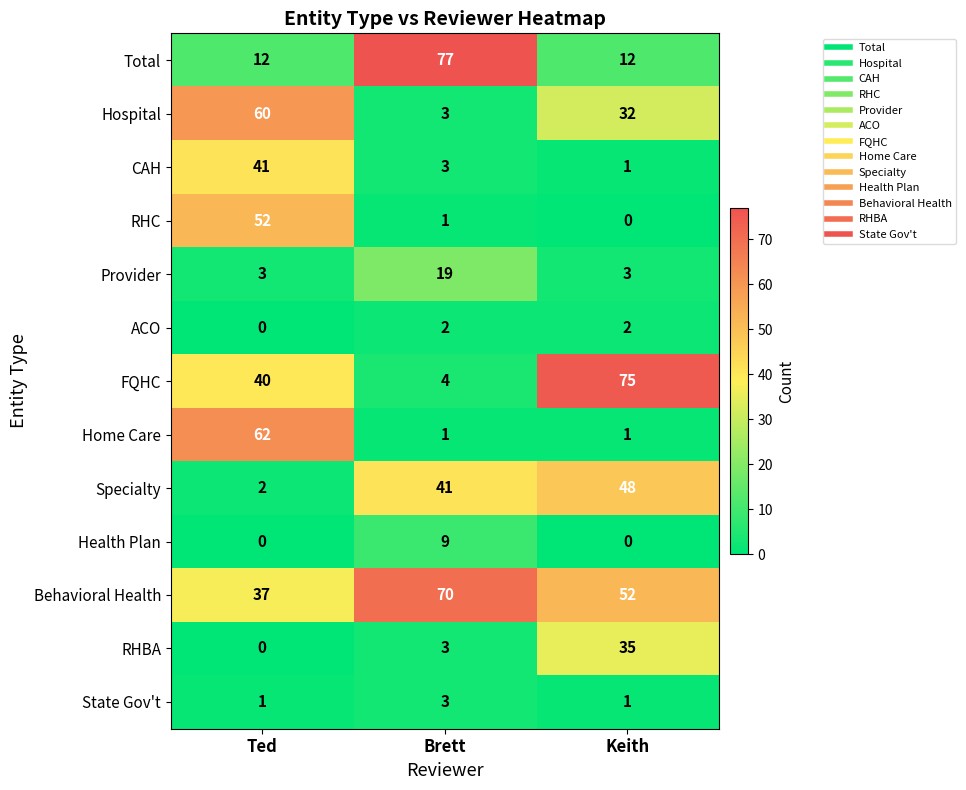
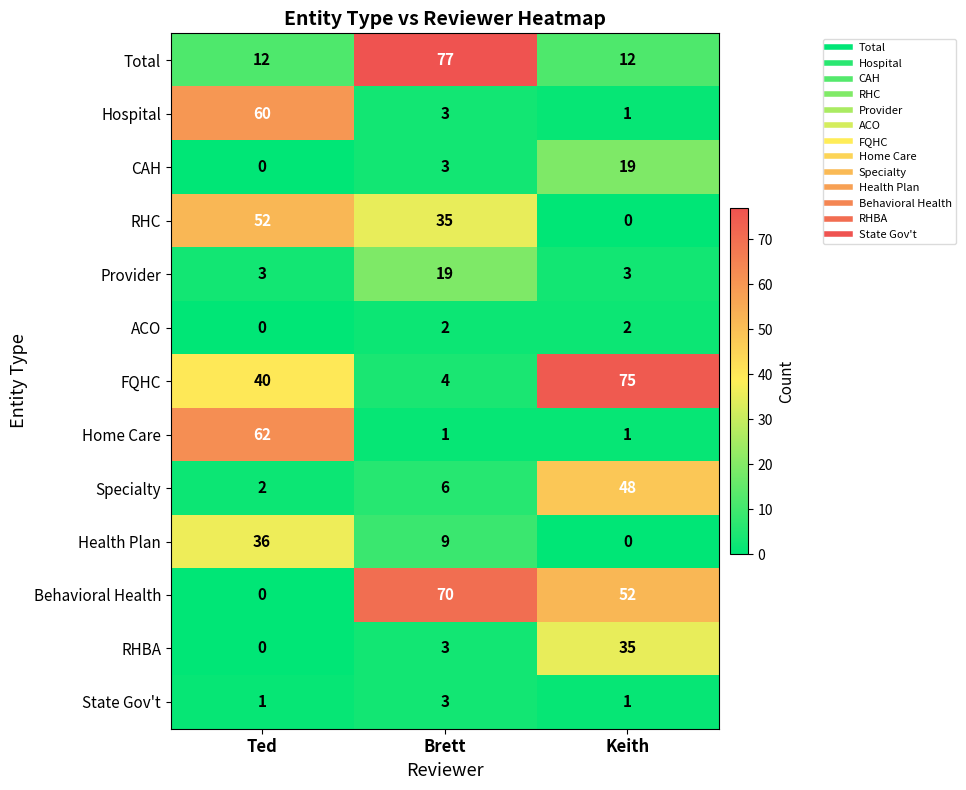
  {
    "Total": {
      "Ted": 12,
      "Brett": 77,
      "Keith": 12
    },
    "Hospital": {
      "Ted": 60,
      "Brett": 3,
-     "Keith": 32
+     "Keith": 1
    },
    "CAH": {
-     "Ted": 41,
+     "Ted": 0,
      "Brett": 3,
-     "Keith": 1
+     "Keith": 19
    },
    "RHC": {
      "Ted": 52,
-     "Brett": 1,
+     "Brett": 35,
      "Keith": 0
    },
    "Provider": {
      "Ted": 3,
      "Brett": 19,
      "Keith": 3
    },
    "ACO": {
      "Ted": 0,
      "Brett": 2,
      "Keith": 2
    },
    "FQHC": {
      "Ted": 40,
      "Brett": 4,
      "Keith": 75
    },
    "Home Care": {
      "Ted": 62,
      "Brett": 1,
      "Keith": 1
    },
    "Specialty": {
      "Ted": 2,
-     "Brett": 41,
+     "Brett": 6,
      "Keith": 48
    },
    "Health Plan": {
-     "Ted": 0,
+     "Ted": 36,
      "Brett": 9,
      "Keith": 0
    },
    "Behavioral Health": {
-     "Ted": 37,
+     "Ted": 0,
      "Brett": 70,
      "Keith": 52
    },
    "RHBA": {
      "Ted": 0,
      "Brett": 3,
      "Keith": 35
    },
    "State Gov't": {
      "Ted": 1,
      "Brett": 3,
      "Keith": 1
    }
  }
